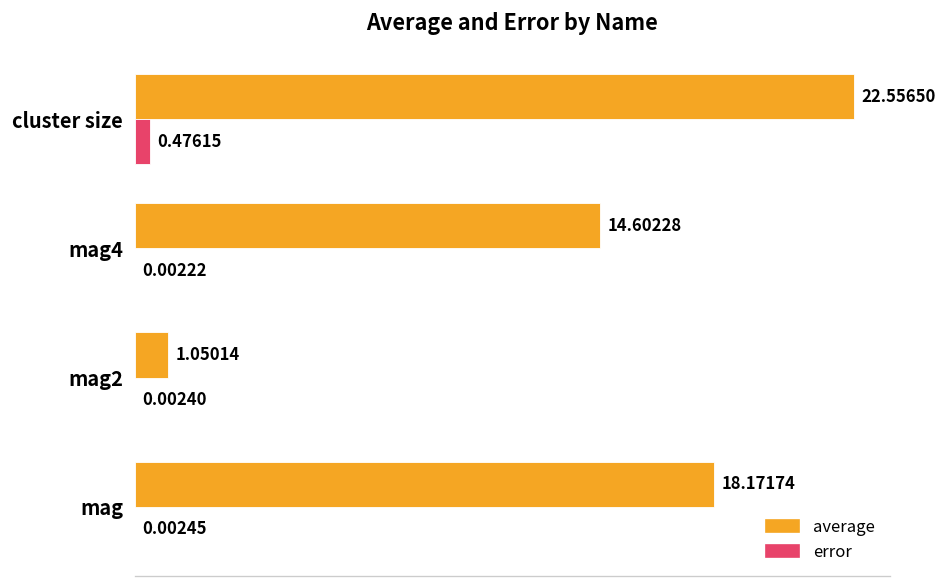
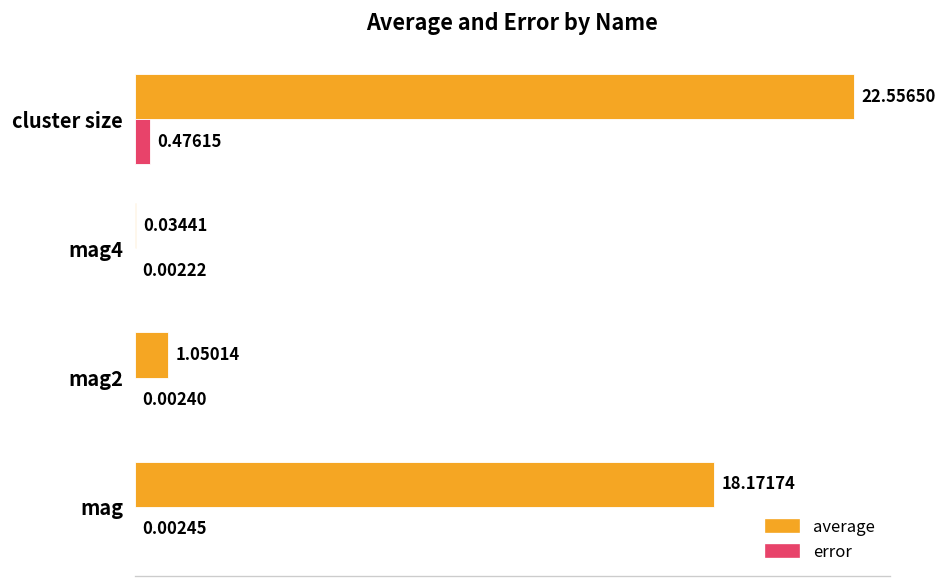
  {
    "average": {
      "cluster size": 22.55650,
-     "mag4": 14.60228,
+     "mag4": 0.03441,
      "mag2": 1.05014,
      "mag": 18.17174
    },
    "error": {
      "cluster size": 0.47615,
      "mag4": 0.00222,
      "mag2": 0.00240,
      "mag": 0.00245
    }
  }
